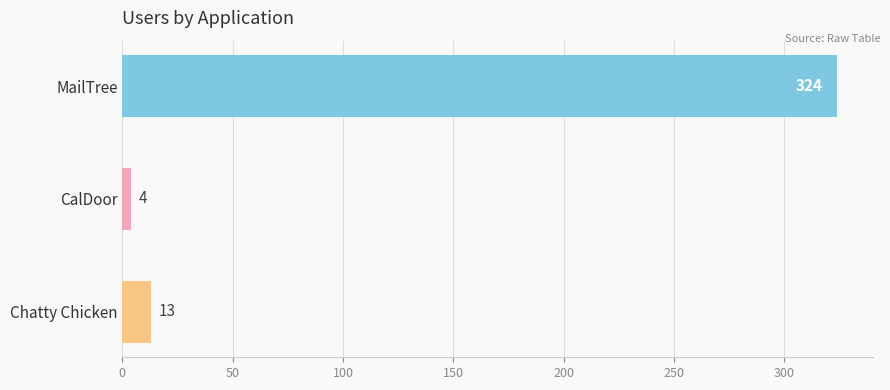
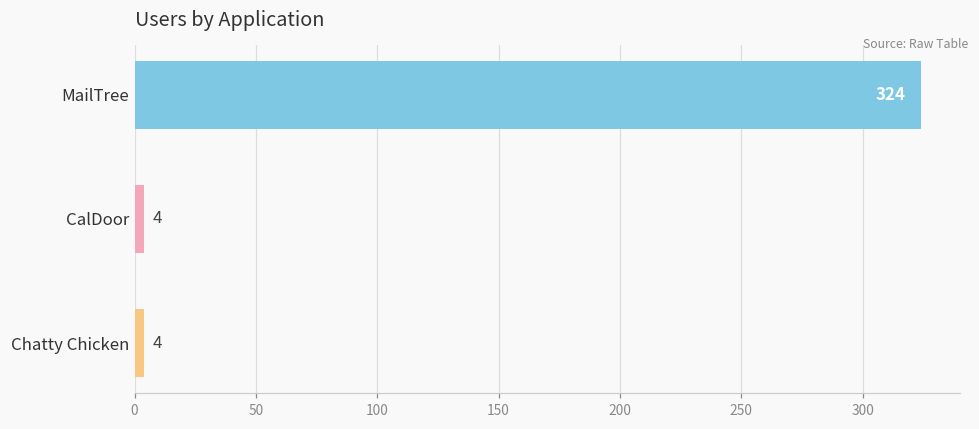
  {
    "MailTree": 324,
    "CalDoor": 4,
-   "Chatty Chicken": 13
+   "Chatty Chicken": 4
  }
